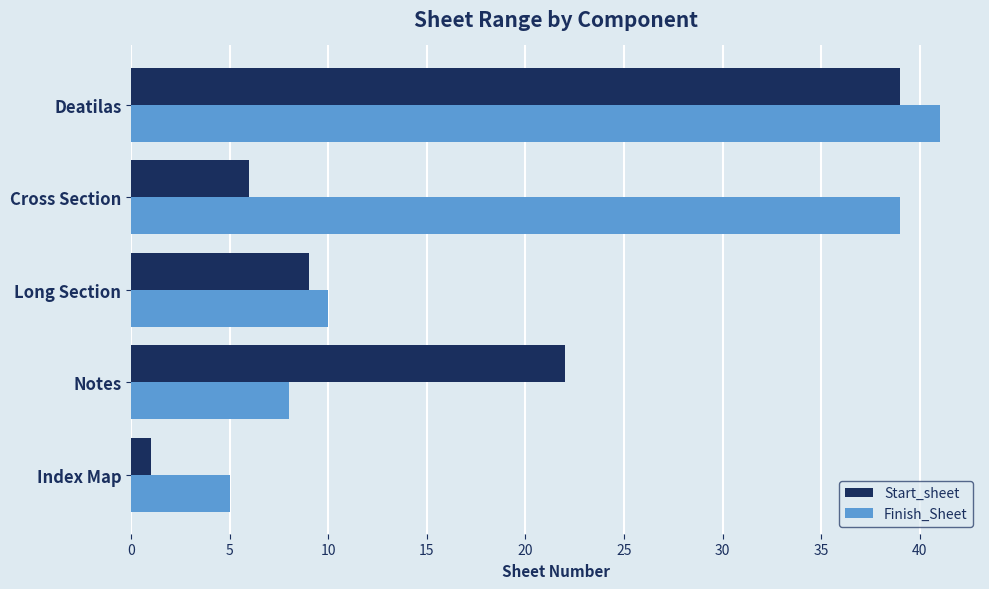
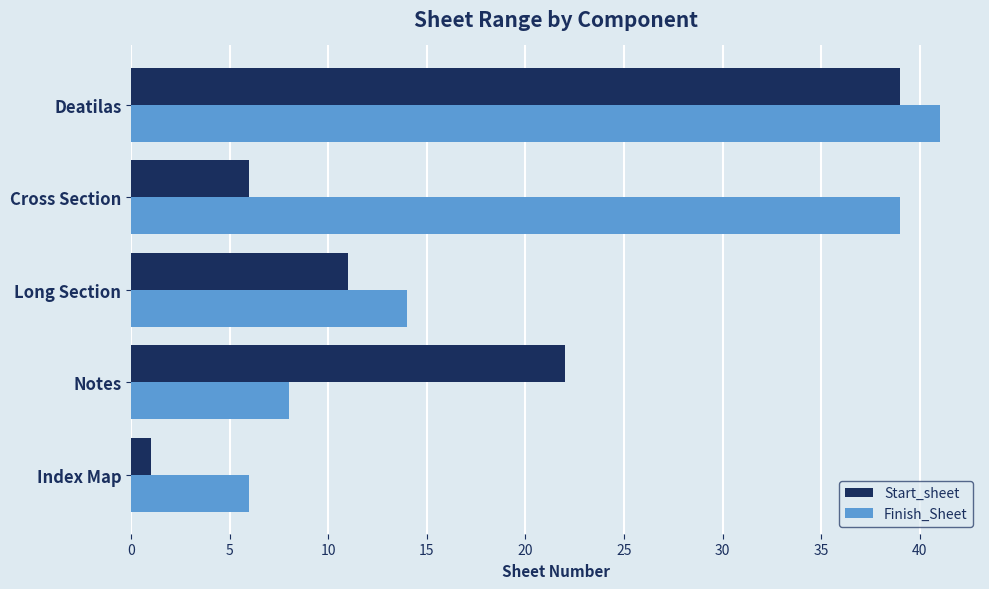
  {
    "Start_sheet": {
      "Deatilas": 39,
      "Cross Section": 6,
-     "Long Section": 9,
+     "Long Section": 11,
      "Notes": 22,
      "Index Map": 1
    },
    "Finish_Sheet": {
      "Deatilas": 41,
      "Cross Section": 39,
-     "Long Section": 10,
+     "Long Section": 14,
      "Notes": 8,
-     "Index Map": 5
+     "Index Map": 6
    }
  }
